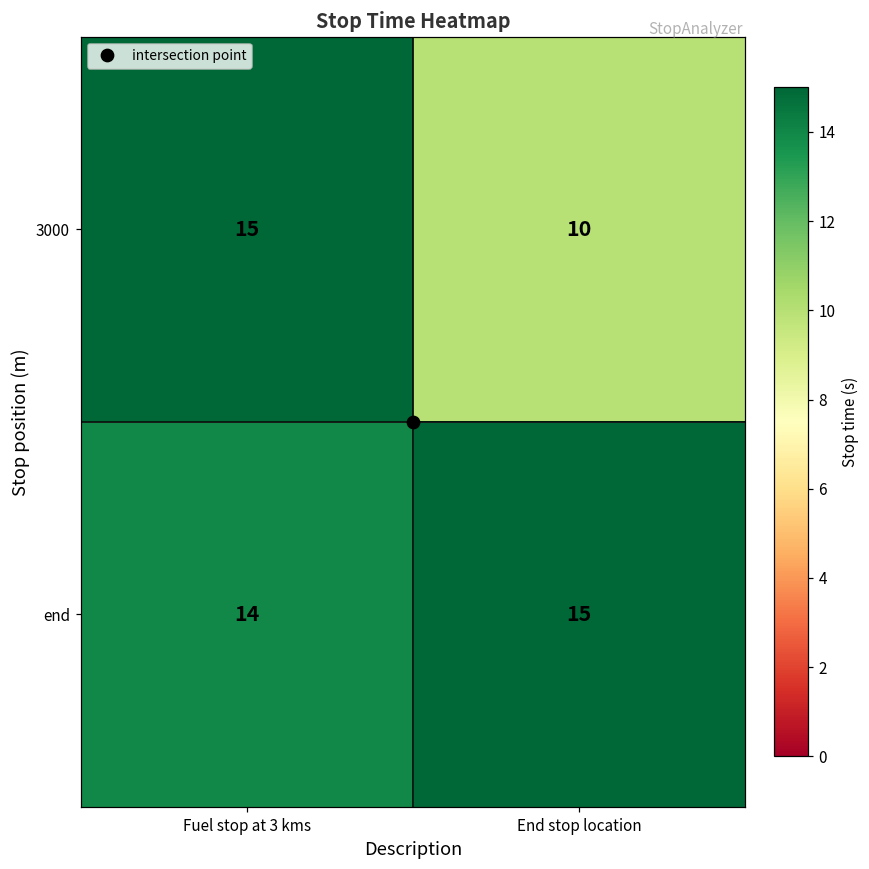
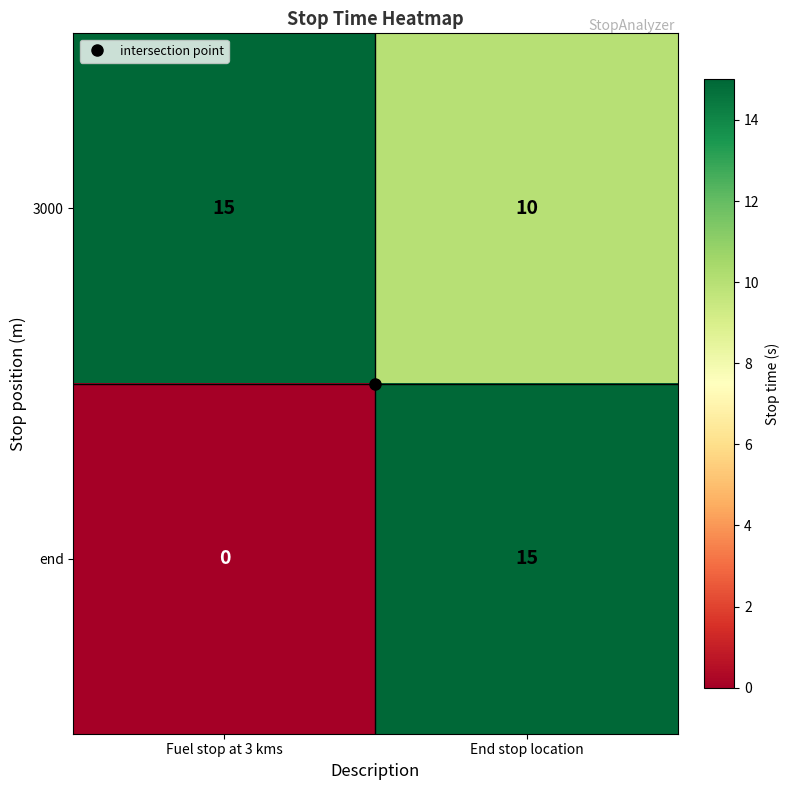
  {
    "3000": {
      "Fuel stop at 3 kms": 15,
      "End stop location": 10
    },
    "end": {
-     "Fuel stop at 3 kms": 14,
+     "Fuel stop at 3 kms": 0,
      "End stop location": 15
    }
  }
